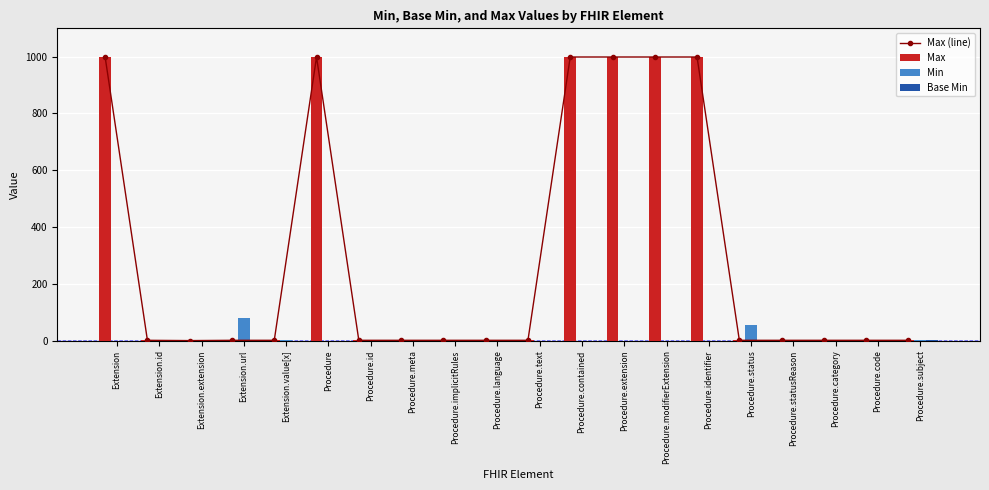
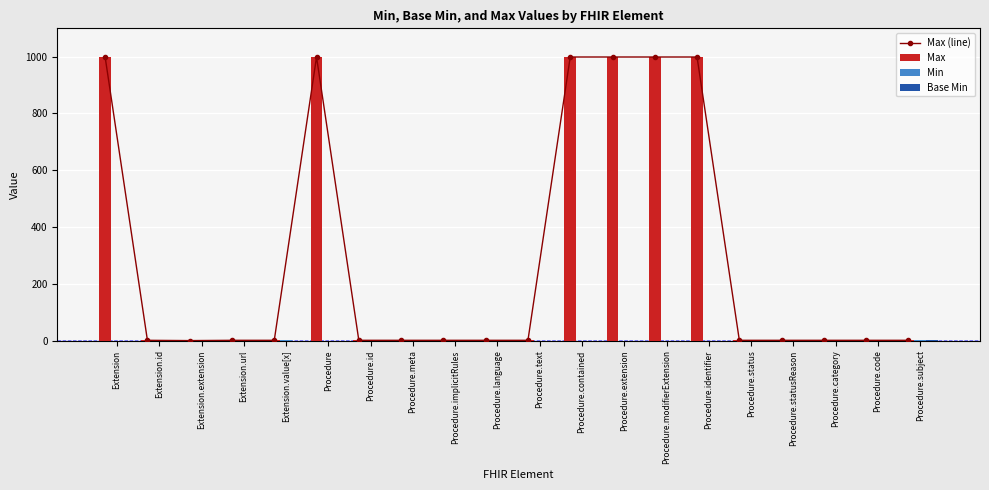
  {
    "Max": {
      "Extension": 1000,
      "Extension.extension": 0,
      "Procedure": 1000,
      "Procedure.contained": 1000,
      "Procedure.extension": 1000,
      "Procedure.modifierExtension": 1000,
      "Procedure.identifier": 1000
    },
    "Min": {
      "Extension": 0,
      "Extension.id": 0,
      "Extension.extension": 0,
-     "Extension.url": 80,
+     "Extension.url": 0,
      "Procedure": 0,
      "Procedure.id": 0,
      "Procedure.meta": 0,
      "Procedure.implicitRules": 0,
      "Procedure.language": 0,
      "Procedure.text": 0,
      "Procedure.contained": 0,
      "Procedure.extension": 0,
      "Procedure.modifierExtension": 0,
      "Procedure.identifier": 0,
-     "Procedure.status": 60,
+     "Procedure.status": 0,
      "Procedure.statusReason": 0,
      "Procedure.code": 0
    },
    "Base Min": {
      "Extension": 0,
      "Extension.id": 0,
      "Extension.extension": 0,
      "Extension.value[x]": 0,
      "Procedure": 0,
      "Procedure.id": 0,
      "Procedure.meta": 0,
      "Procedure.implicitRules": 0,
      "Procedure.language": 0,
      "Procedure.text": 0,
      "Procedure.contained": 0,
      "Procedure.extension": 0,
      "Procedure.modifierExtension": 0,
      "Procedure.identifier": 0,
      "Procedure.statusReason": 0,
      "Procedure.category": 0,
      "Procedure.code": 0
    }
  }
